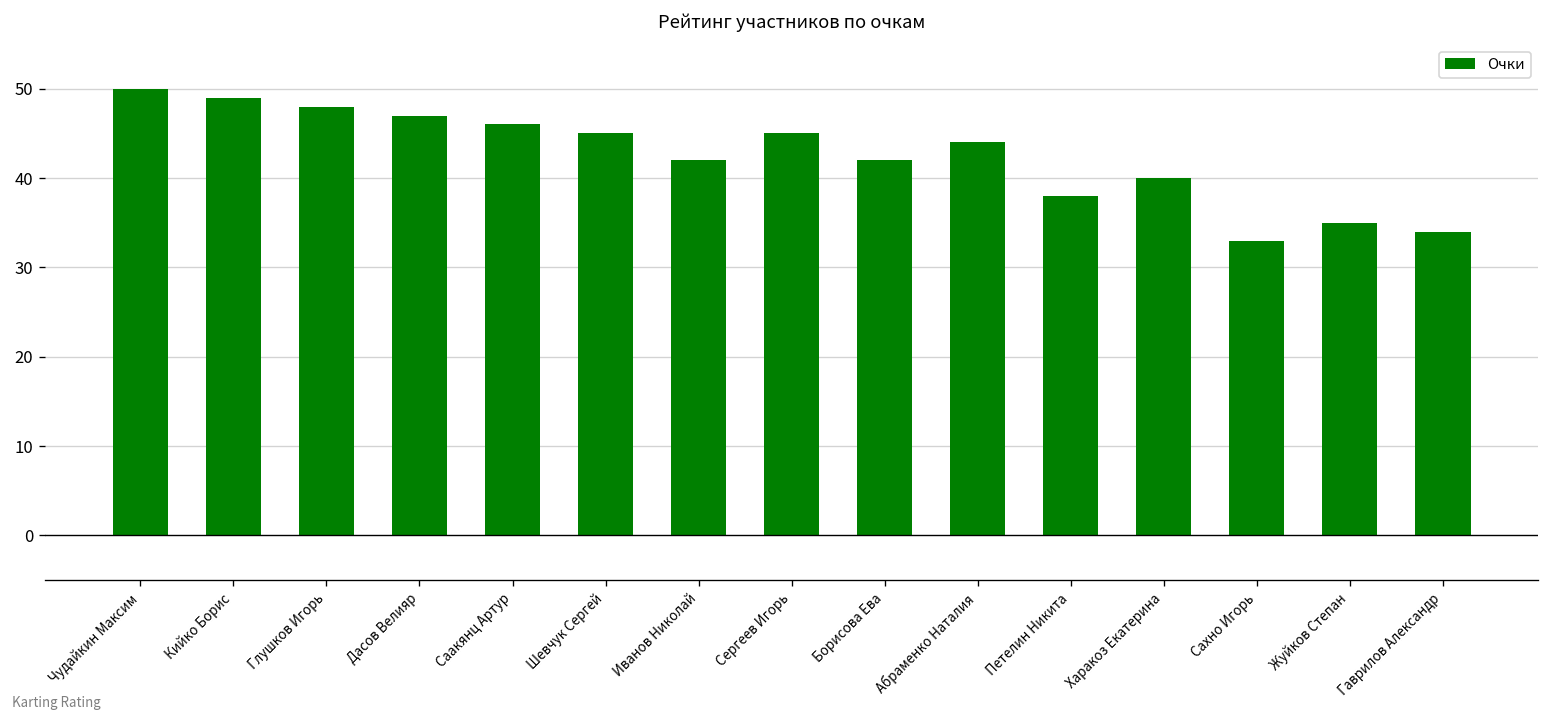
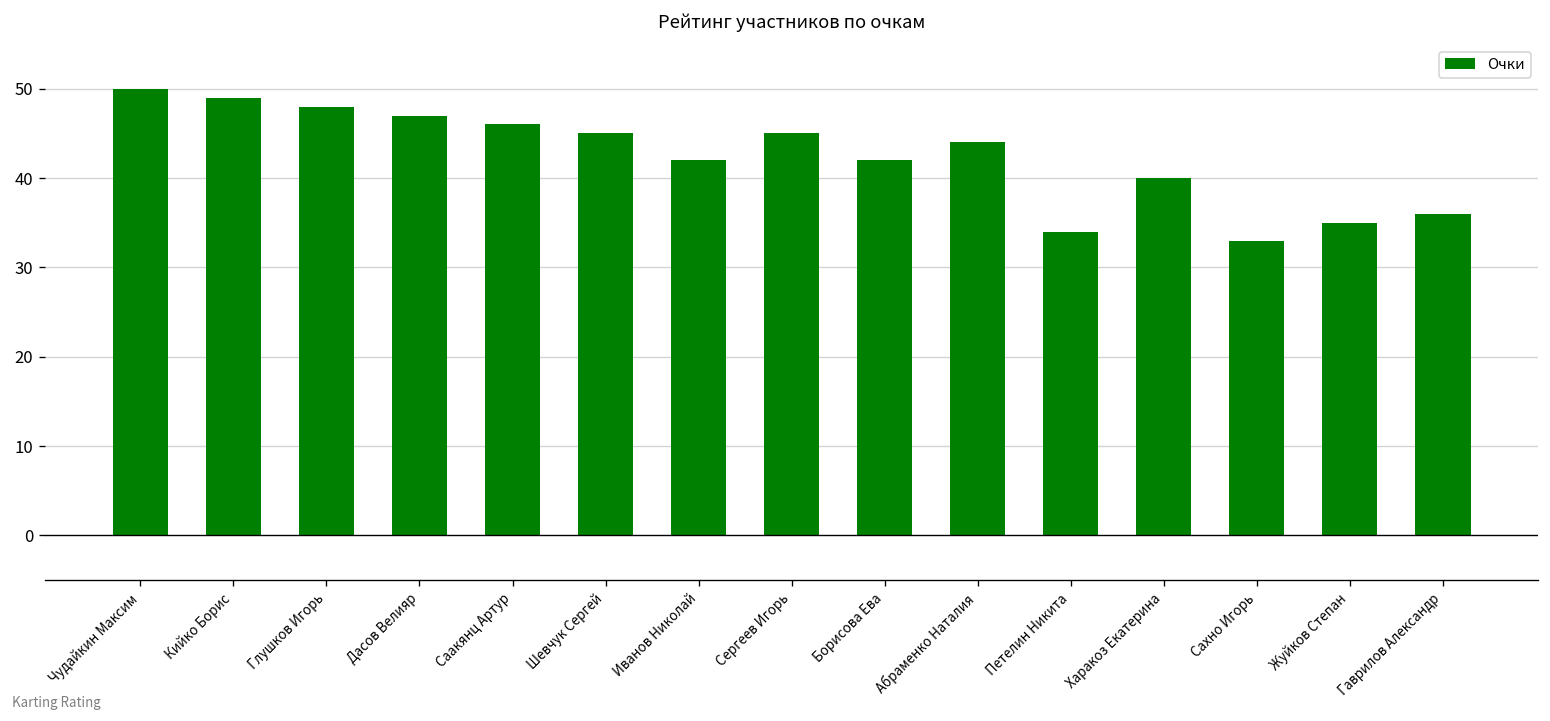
  {
    "Чудайкин Максим": 50,
    "Кийко Борис": 49,
    "Глушков Игорь": 48,
    "Дасов Велияр": 47,
    "Саакянц Артур": 46,
    "Шевчук Сергей": 45,
    "Иванов Николай": 42,
    "Сергеев Игорь": 45,
    "Борисова Ева": 42,
    "Абраменко Наталия": 44,
-   "Петелин Никита": 38,
+   "Петелин Никита": 34,
    "Харакоз Екатерина": 40,
    "Сахно Игорь": 33,
    "Жуйков Степан": 35,
-   "Гаврилов Александр": 34
+   "Гаврилов Александр": 36
  }
